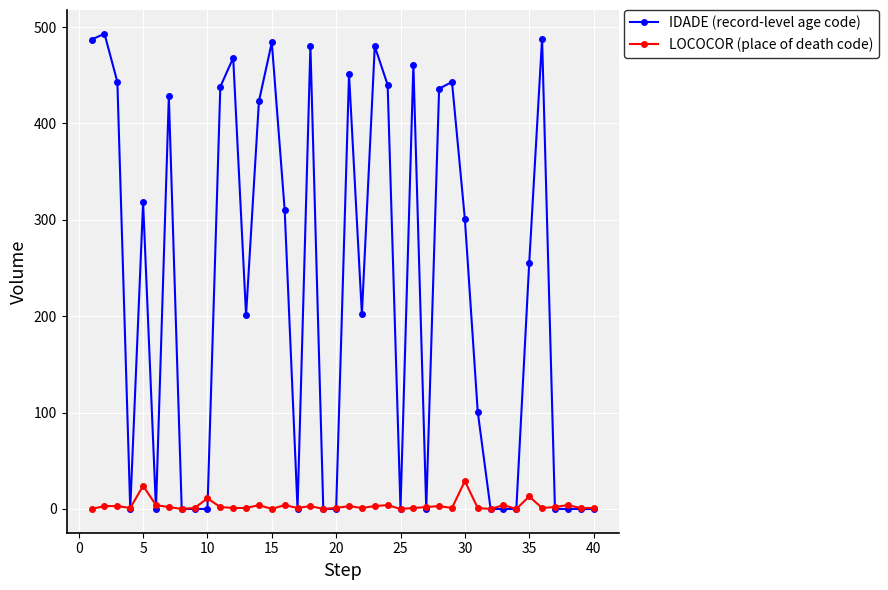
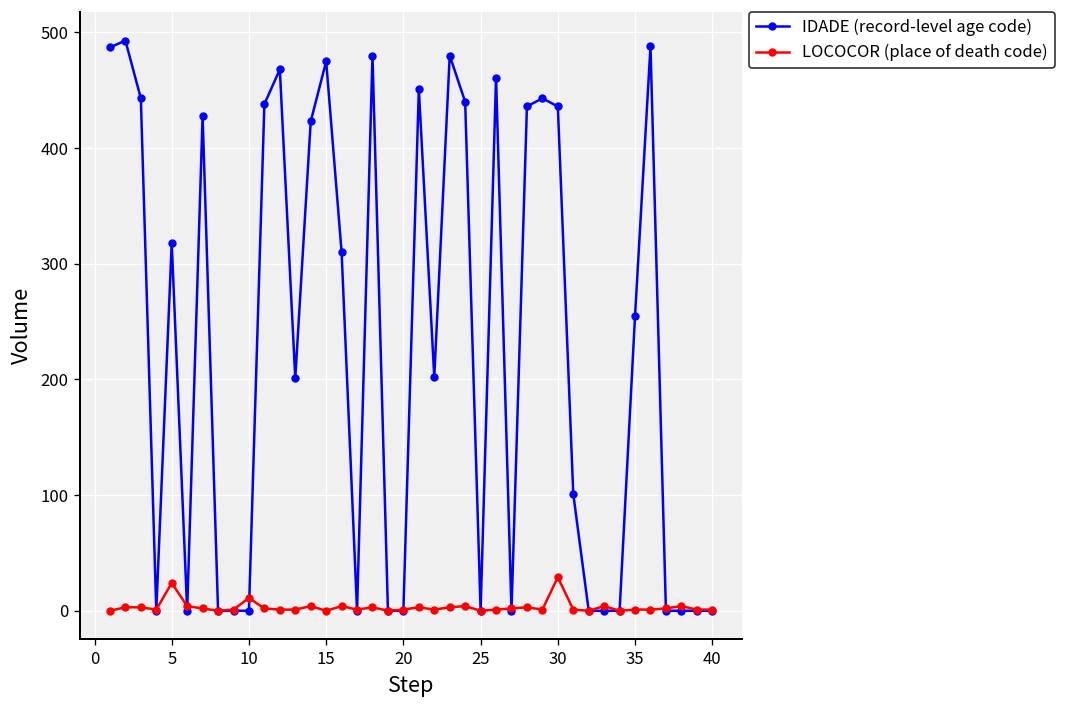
  {
    "IDADE (record-level age code)": {
      "5": 320,
      "10": 0,
-     "15": 484,
-     "30": 300,
+     "15": 475,
+     "30": 440,
      "35": 260
    },
    "LOCOCOR (place of death code)": {
      "5": 20,
      "10": 10,
      "15": 0,
      "30": 30,
-     "35": 10
+     "35": 0
    }
  }
